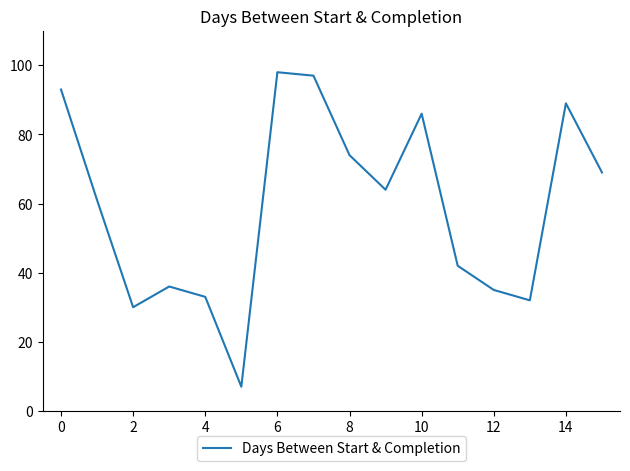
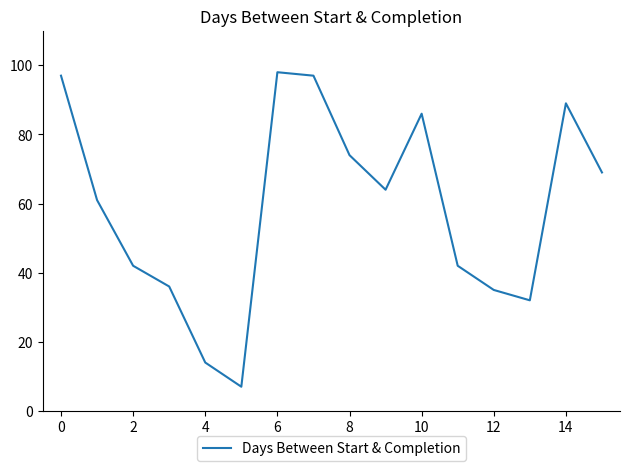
  {
-   "0": 93,
-   "2": 30,
-   "4": 33,
+   "0": 97,
+   "2": 42,
+   "4": 14,
    "6": 98,
    "8": 74,
    "10": 86,
    "12": 35,
    "14": 89
  }
